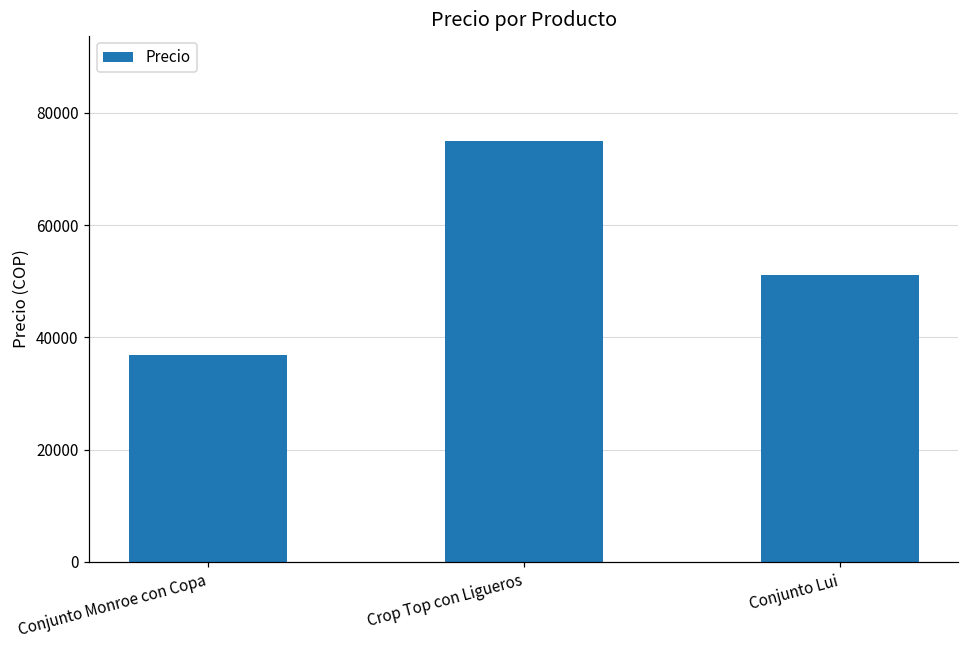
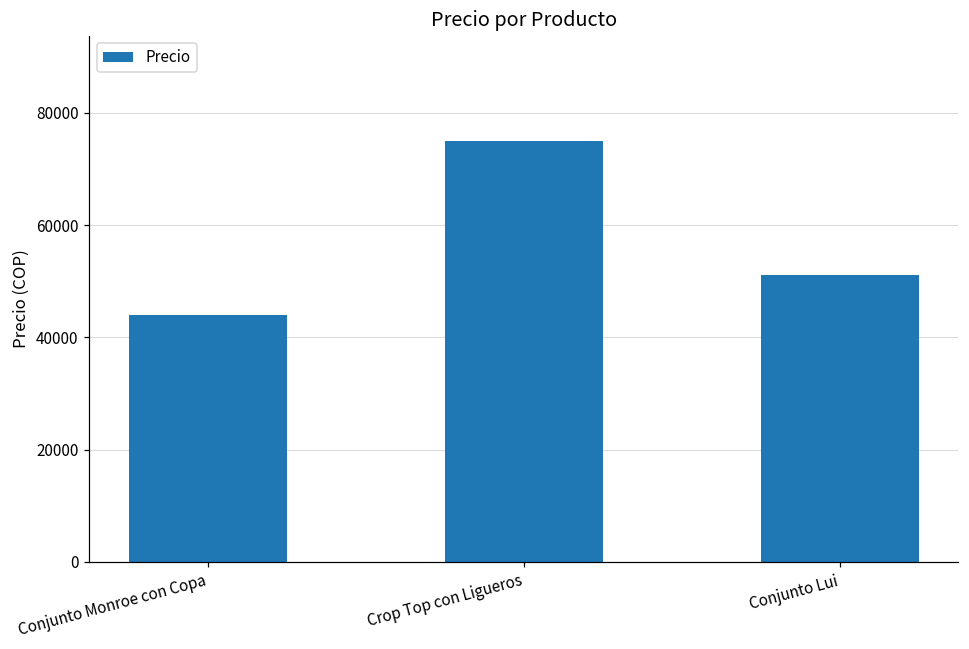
  {
-   "Conjunto Monroe con Copa": 37000,
+   "Conjunto Monroe con Copa": 44000,
    "Crop Top con Ligueros": 75000,
    "Conjunto Lui": 51000
  }
